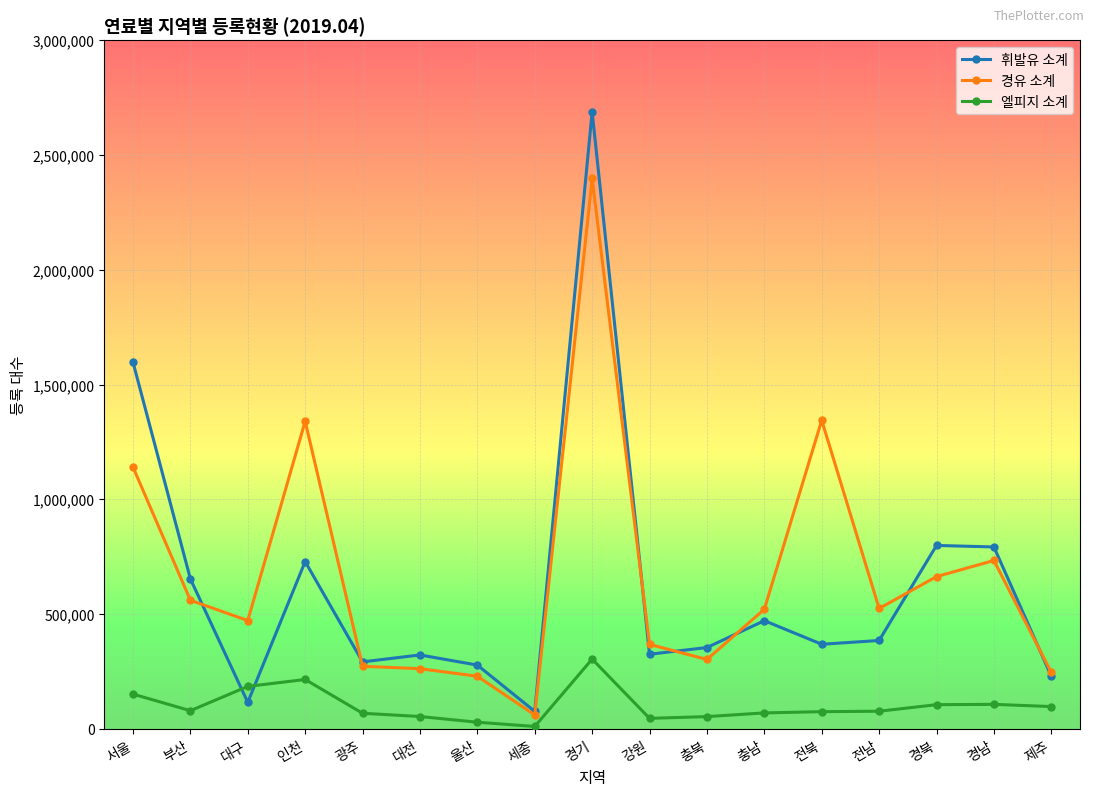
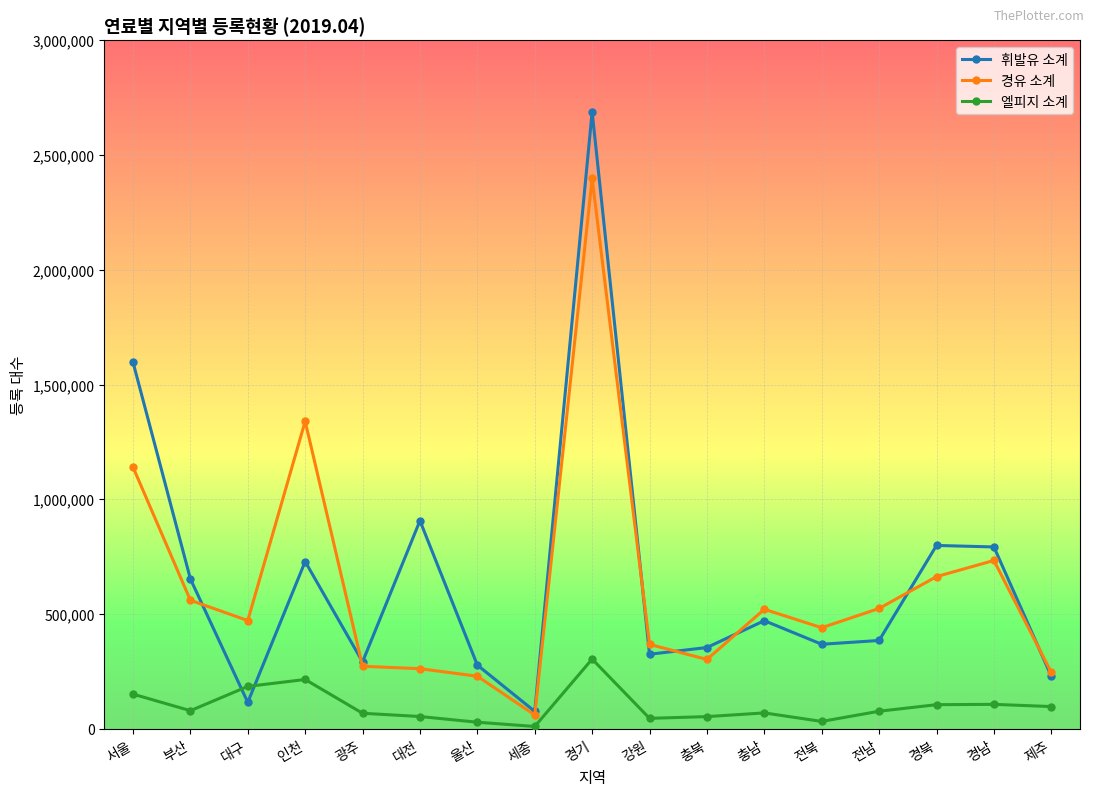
  {
    "휘발유 소계": {
      "서울": "1,600,000",
      "부산": "650,000",
      "대구": "120,000",
      "인천": "730,000",
      "광주": "290,000",
-     "대전": "320,000",
+     "대전": "910,000",
      "울산": "280,000",
      "세종": "80,000",
      "경기": "2,690,000",
      "강원": "320,000",
      "충북": "350,000",
      "충남": "470,000",
      "전북": "370,000",
      "전남": "380,000",
      "경북": "800,000",
      "경남": "790,000",
      "제주": "230,000"
    },
    "경유 소계": {
      "서울": "1,140,000",
      "부산": "560,000",
      "대구": "470,000",
      "인천": "1,340,000",
      "광주": "270,000",
      "대전": "260,000",
      "울산": "230,000",
      "세종": "60,000",
      "경기": "2,400,000",
      "강원": "370,000",
      "충북": "300,000",
      "충남": "520,000",
-     "전북": "1,340,000",
+     "전북": "440,000",
      "전남": "520,000",
      "경북": "660,000",
      "경남": "730,000",
      "제주": "250,000"
    },
    "엘피지 소계": {
      "서울": "150,000",
      "부산": "80,000",
      "대구": "180,000",
      "인천": "220,000",
      "광주": "70,000",
      "대전": "50,000",
      "울산": "30,000",
      "세종": "10,000",
      "경기": "300,000",
      "강원": "50,000",
      "충북": "50,000",
      "충남": "70,000",
-     "전북": "70,000",
+     "전북": "30,000",
      "전남": "80,000",
      "경북": "110,000",
      "경남": "110,000",
      "제주": "100,000"
    }
  }
